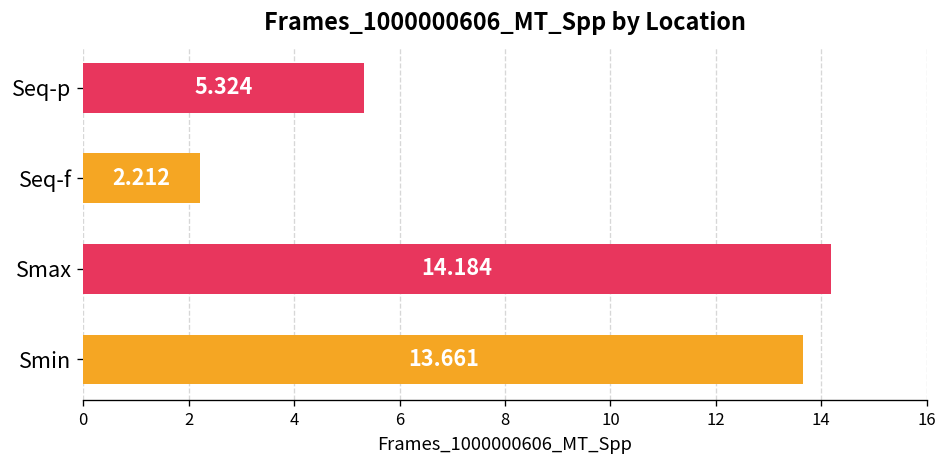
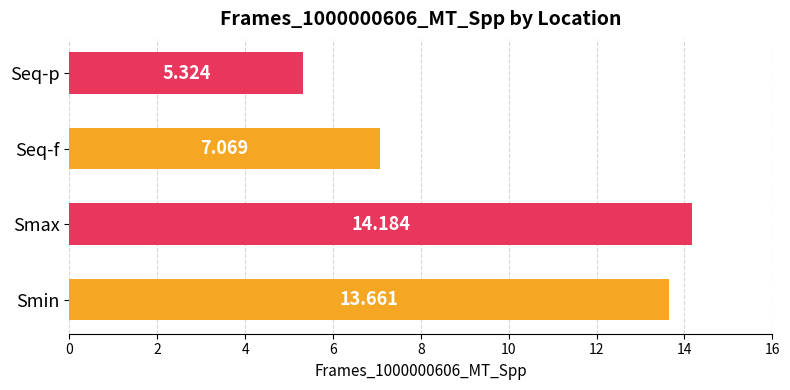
  {
    "Seq-p": 5.324,
-   "Seq-f": 2.212,
+   "Seq-f": 7.069,
    "Smax": 14.184,
    "Smin": 13.661
  }
